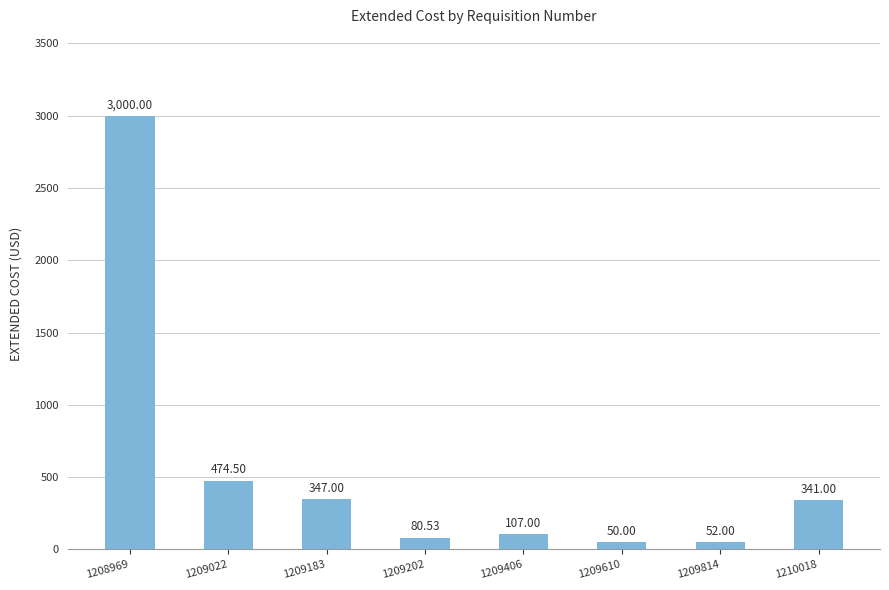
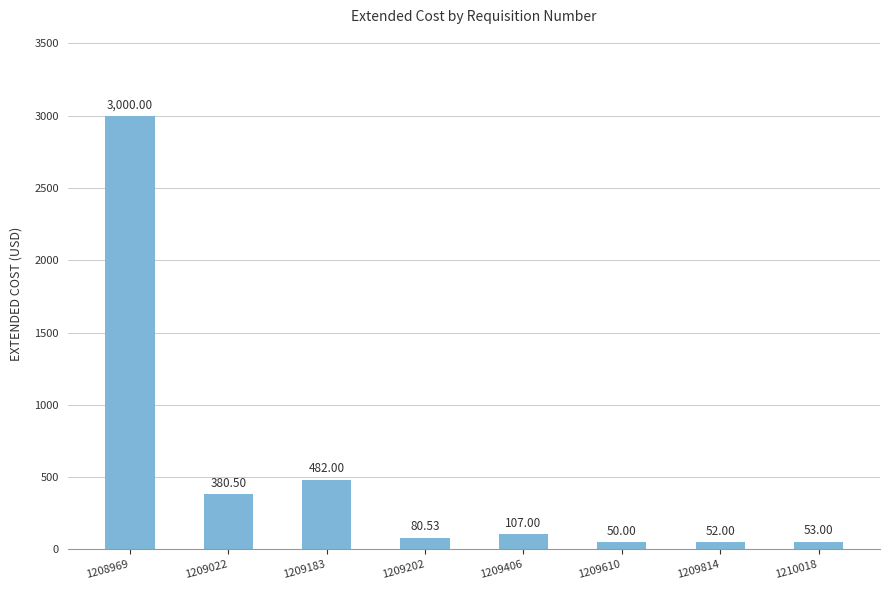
  {
    "1208969": "3,000.00",
-   "1209022": "474.50",
-   "1209183": "347.00",
+   "1209022": "380.50",
+   "1209183": "482.00",
    "1209202": "80.53",
    "1209406": "107.00",
    "1209610": "50.00",
    "1209814": "52.00",
-   "1210018": "341.00"
+   "1210018": "53.00"
  }
